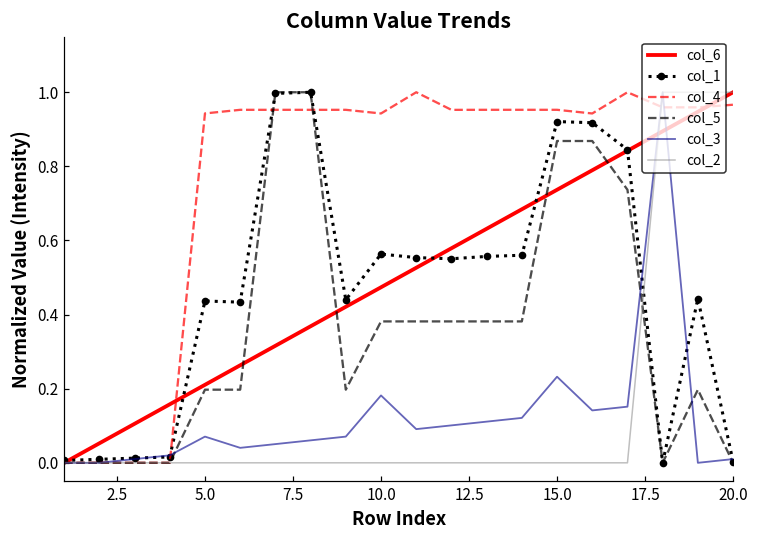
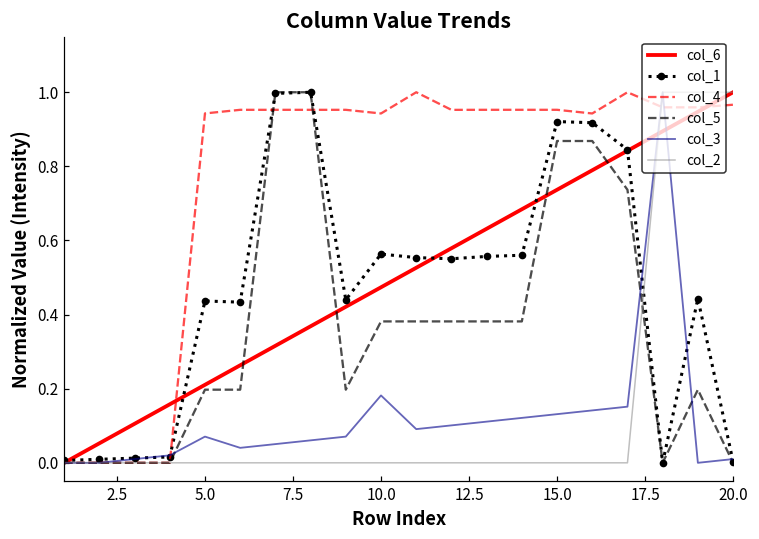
  {
    "col_3": {
      "5.0": 0.07,
      "10.0": 0.18,
-     "15.0": 0.23
+     "15.0": 0.13
    },
    "col_2": {
      "5.0": 0.00,
      "10.0": 0.00,
      "15.0": 0.00
    }
  }
